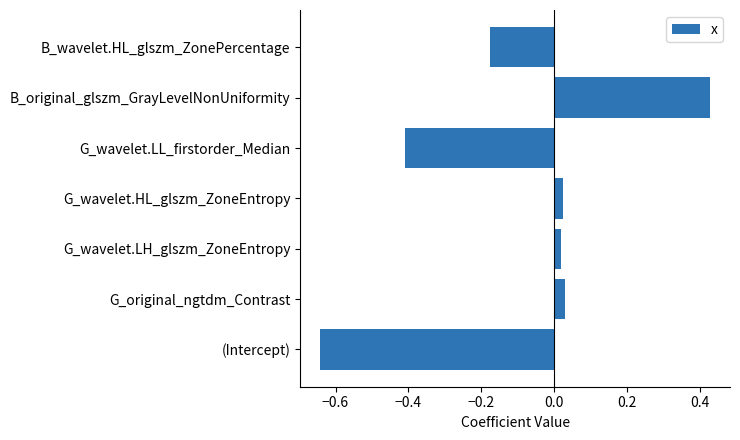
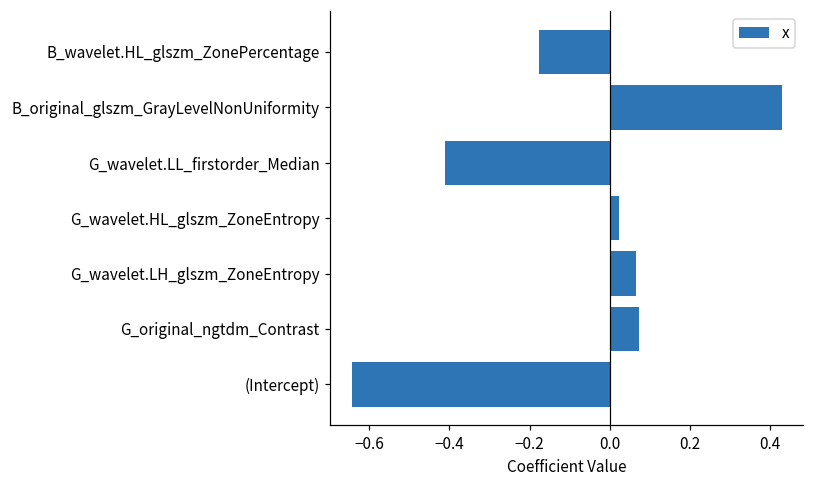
  {
    "B_wavelet.HL_glszm_ZonePercentage": -0.18,
    "B_original_glszm_GrayLevelNonUniformity": 0.43,
    "G_wavelet.LL_firstorder_Median": -0.41,
    "G_wavelet.HL_glszm_ZoneEntropy": 0.02,
-   "G_wavelet.LH_glszm_ZoneEntropy": 0.02,
-   "G_original_ngtdm_Contrast": 0.03,
+   "G_wavelet.LH_glszm_ZoneEntropy": 0.07,
+   "G_original_ngtdm_Contrast": 0.07,
    "(Intercept)": -0.64
  }
